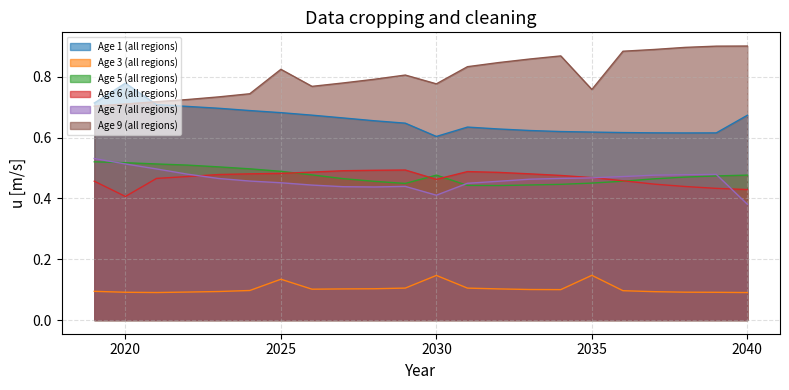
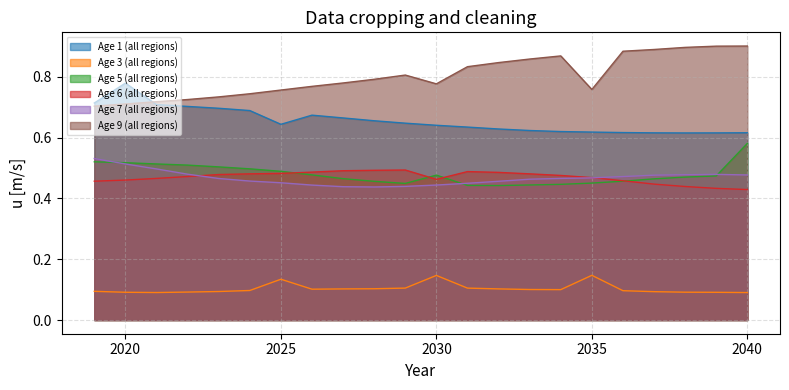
  {
    "Age 1 (all regions)": {
-     "2025": 0.68,
-     "2030": 0.60,
+     "2025": 0.64,
+     "2030": 0.64,
      "2035": 0.62,
-     "2040": 0.67
+     "2040": 0.62
    },
    "Age 3 (all regions)": {
      "2020": 0.09,
      "2025": 0.13,
      "2030": 0.15,
      "2035": 0.15,
      "2040": 0.09
    },
    "Age 5 (all regions)": {
      "2030": 0.48,
      "2035": 0.45,
-     "2040": 0.48
+     "2040": 0.58
    },
    "Age 6 (all regions)": {
-     "2020": 0.41,
+     "2020": 0.46,
      "2030": 0.46,
      "2040": 0.43
    },
    "Age 7 (all regions)": {
      "2025": 0.45,
-     "2030": 0.41,
-     "2040": 0.38
+     "2030": 0.44,
+     "2040": 0.48
    },
    "Age 9 (all regions)": {
-     "2025": 0.82,
+     "2025": 0.76,
      "2030": 0.78,
      "2035": 0.76,
      "2040": 0.90
    }
  }
